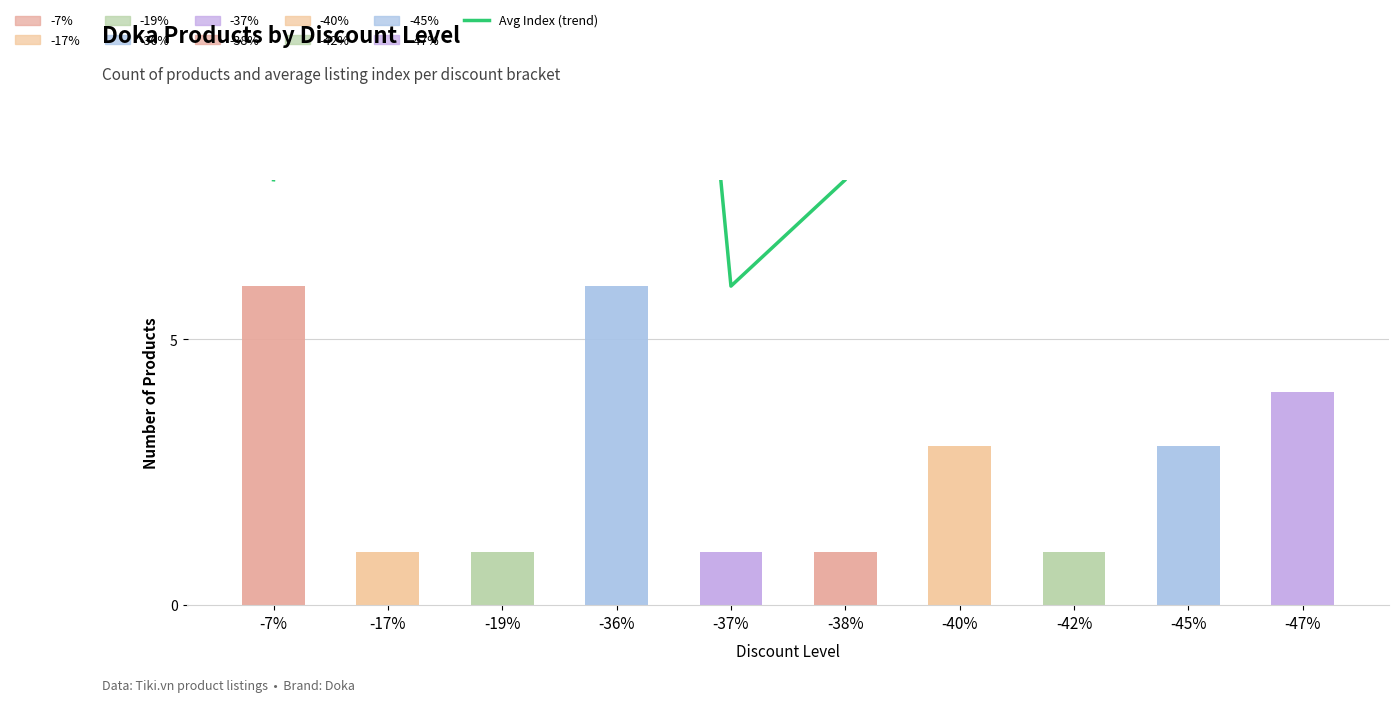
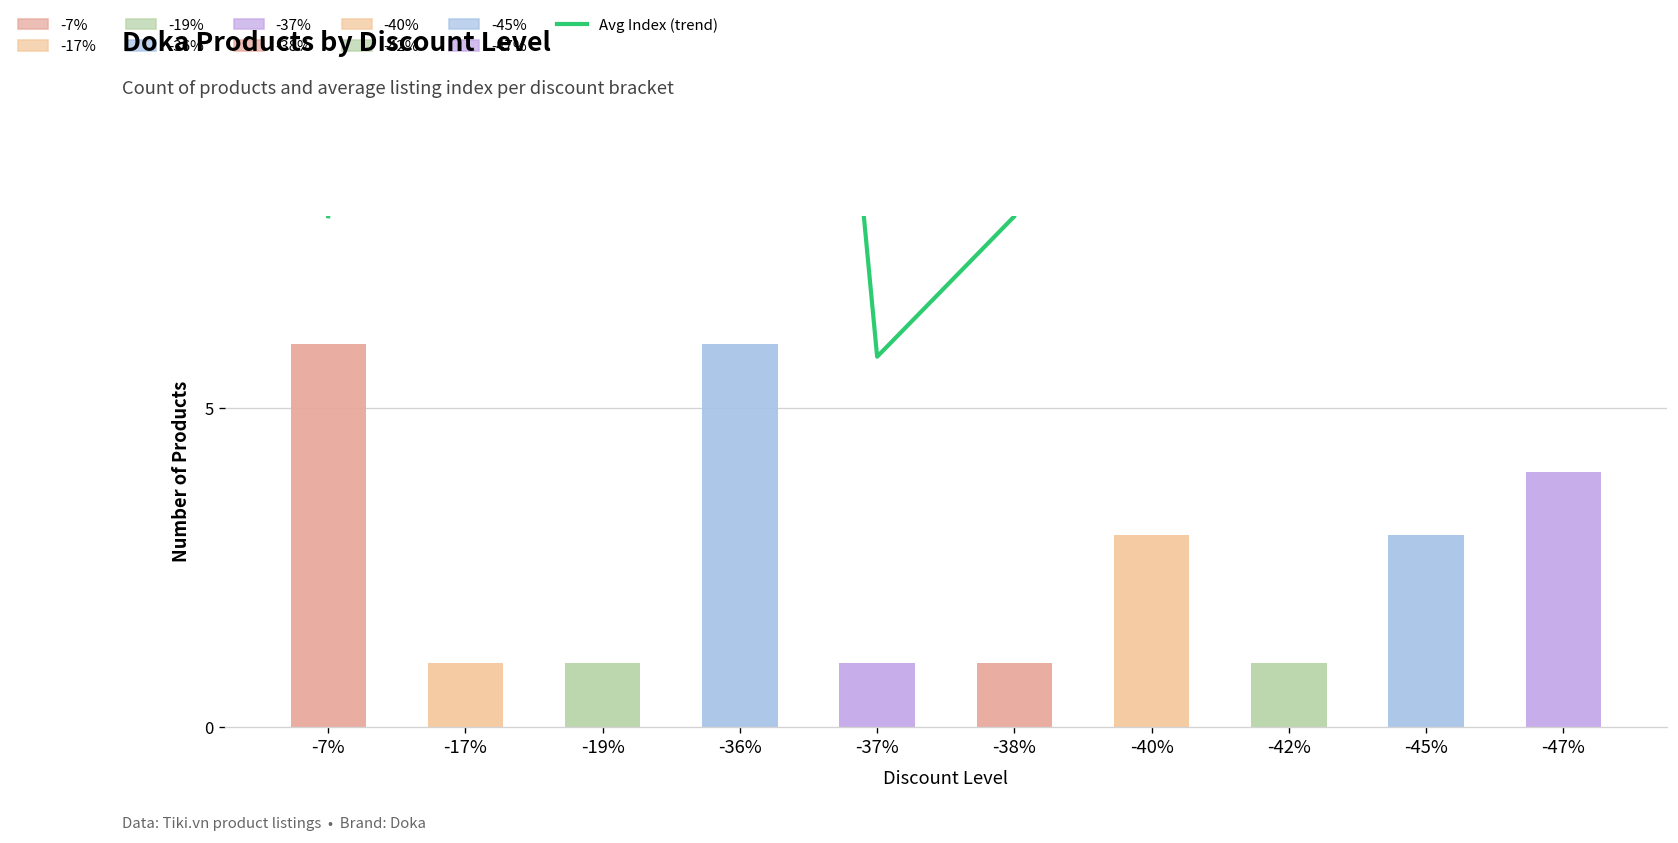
  {
    "Avg Index (trend)": {
      "-7%": 8.0,
-     "-37%": 6.0,
+     "-37%": 5.8,
      "-38%": 8.0
    }
  }
